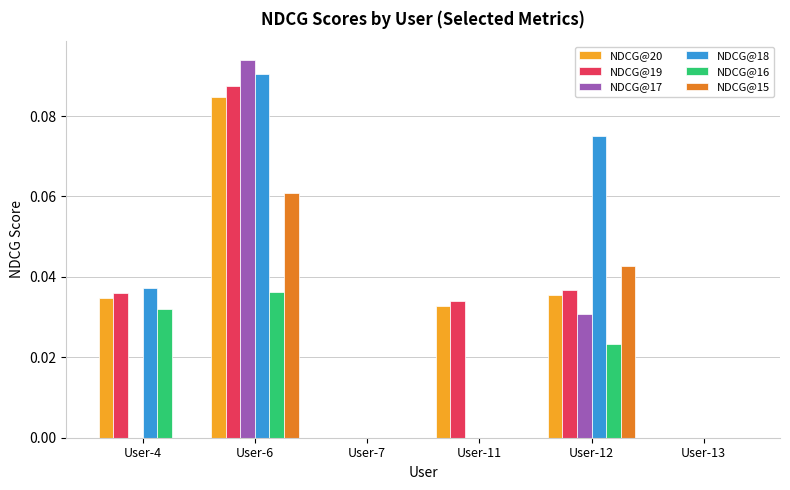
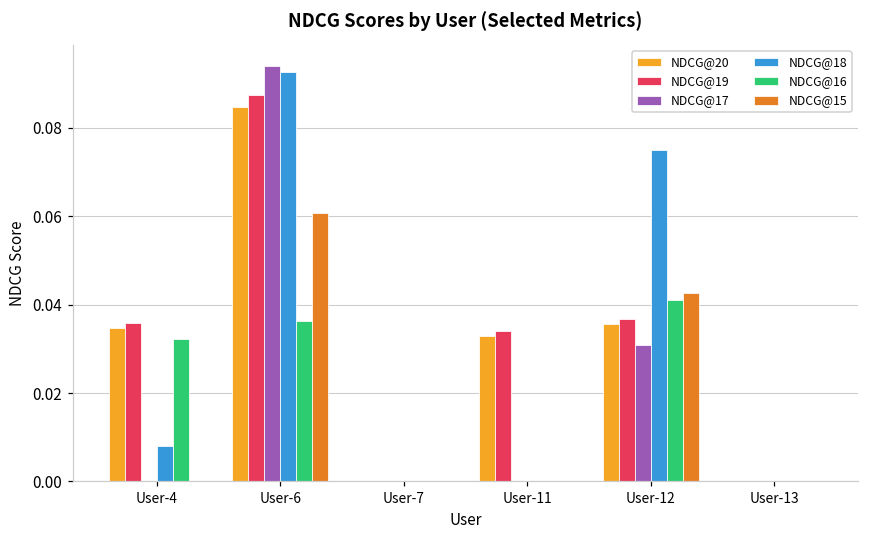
  {
    "NDCG@19": {
      "User-4": 0.036,
      "User-6": 0.087,
      "User-7": 0.000,
      "User-11": 0.034,
      "User-12": 0.037,
      "User-13": 0.000
    },
    "NDCG@17": {
      "User-4": 0.000,
      "User-6": 0.094,
      "User-7": 0.000,
      "User-11": 0.000,
      "User-12": 0.031,
      "User-13": 0.000
    },
    "NDCG@18": {
-     "User-4": 0.037,
-     "User-6": 0.091,
+     "User-4": 0.008,
+     "User-6": 0.093,
      "User-7": 0.000,
      "User-11": 0.000,
      "User-12": 0.075,
      "User-13": 0.000
    },
    "NDCG@16": {
      "User-4": 0.032,
      "User-6": 0.036,
      "User-7": 0.000,
      "User-11": 0.000,
-     "User-12": 0.023,
+     "User-12": 0.041,
      "User-13": 0.000
    }
  }
